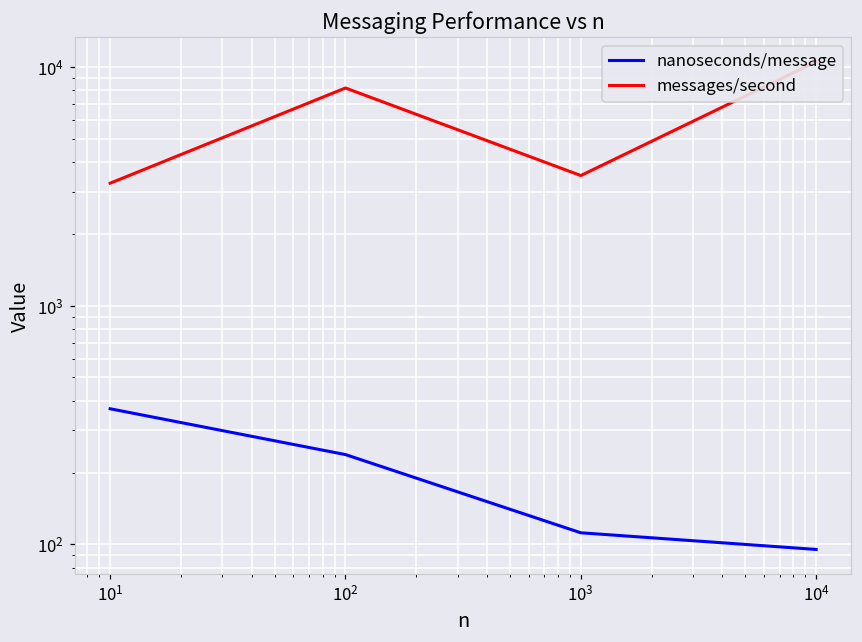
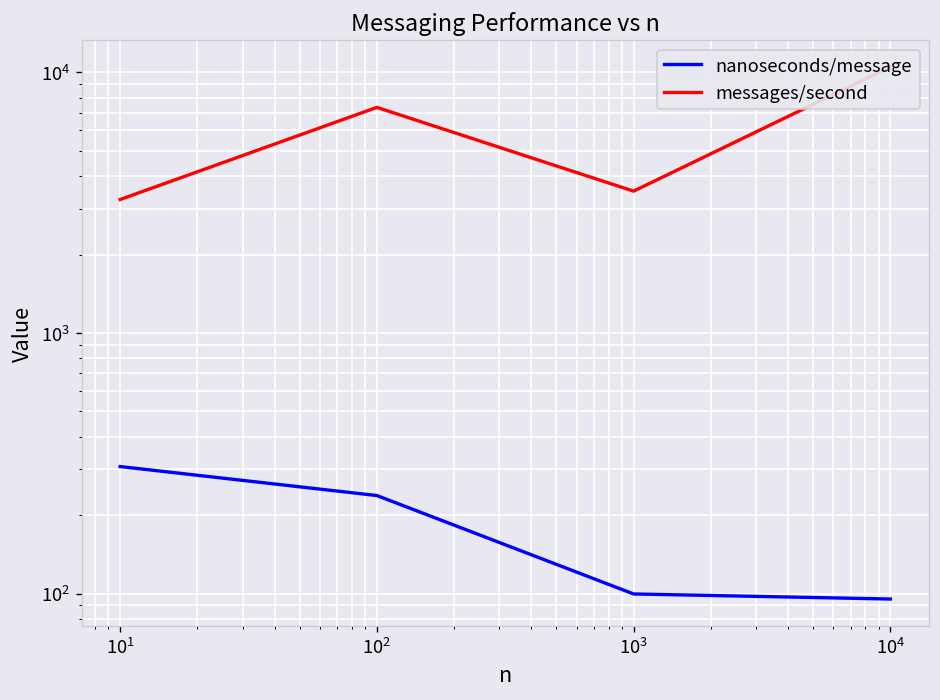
  {
    "nanoseconds/message": {
-     "10^1": 370,
+     "10^1": 310,
      "10^2": 240,
-     "10^3": 110,
+     "10^3": 100,
      "10^4": 100
    },
    "messages/second": {
      "10^1": 3300,
-     "10^2": 8200,
+     "10^2": 7300,
      "10^3": 3500
    }
  }
